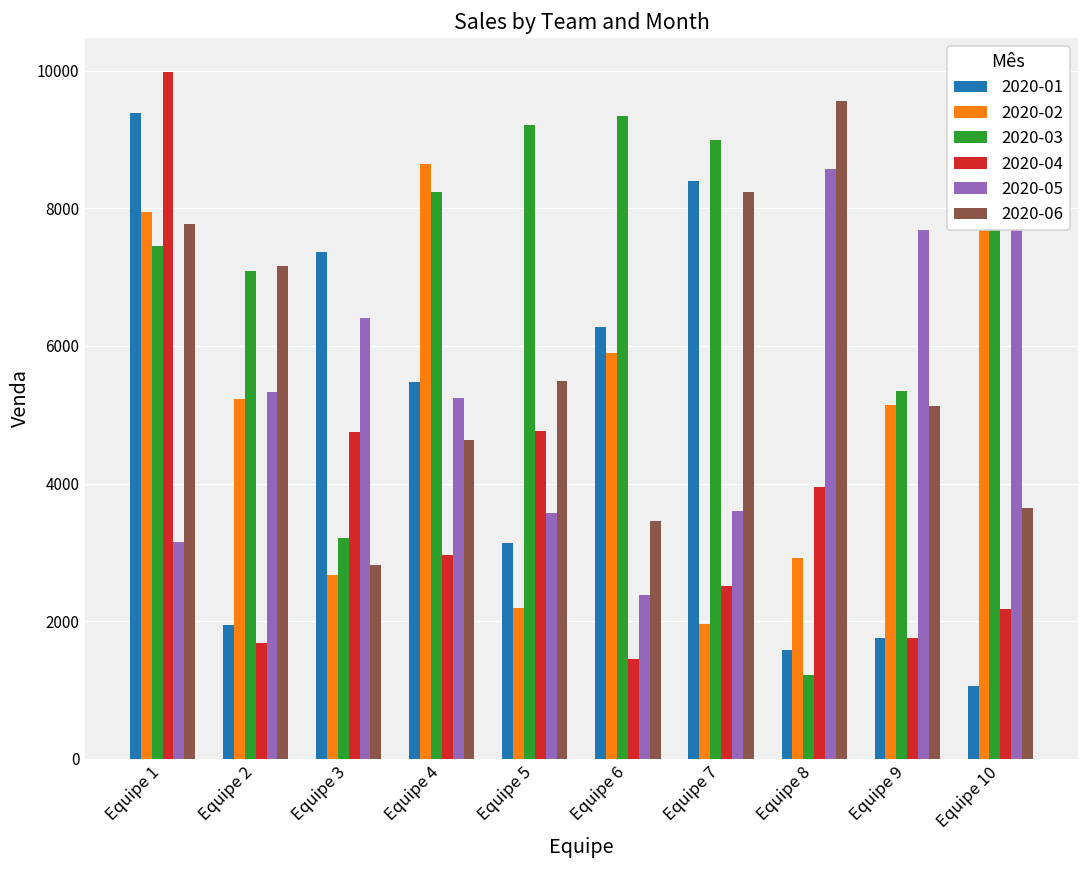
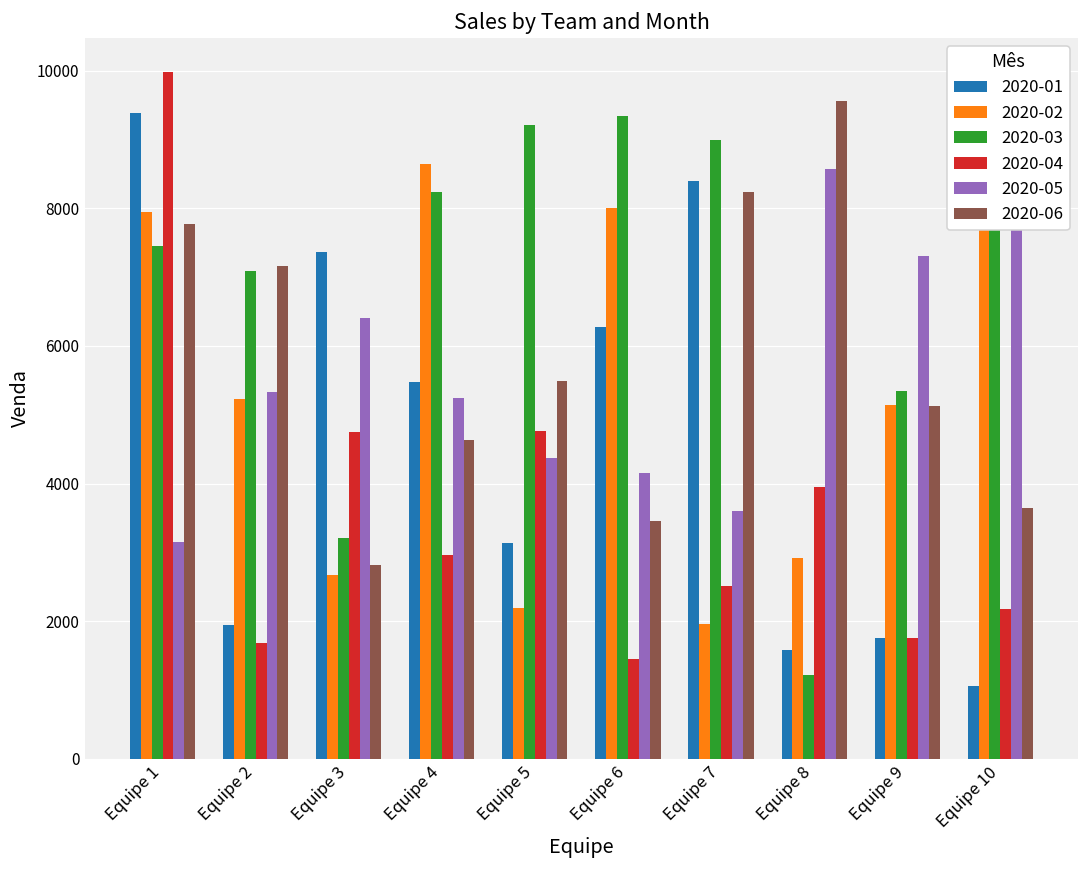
  {
    "2020-01": {
      "Equipe 1": 9400,
      "Equipe 2": 2000,
      "Equipe 3": 7400,
      "Equipe 4": 5500,
      "Equipe 5": 3100,
      "Equipe 6": 6300,
      "Equipe 7": 8400,
      "Equipe 8": 1600,
      "Equipe 9": 1800,
      "Equipe 10": 1100
    },
    "2020-02": {
      "Equipe 1": 7900,
      "Equipe 2": 5200,
      "Equipe 3": 2700,
      "Equipe 4": 8600,
      "Equipe 5": 2200,
-     "Equipe 6": 5900,
+     "Equipe 6": 8000,
      "Equipe 7": 2000,
      "Equipe 8": 2900,
      "Equipe 9": 5100
    },
    "2020-03": {
      "Equipe 1": 7500,
      "Equipe 2": 7100,
      "Equipe 3": 3200,
      "Equipe 4": 8200,
      "Equipe 5": 9200,
      "Equipe 6": 9300,
      "Equipe 7": 9000,
      "Equipe 8": 1200,
      "Equipe 9": 5300
    },
    "2020-04": {
      "Equipe 1": 10000,
      "Equipe 2": 1700,
      "Equipe 3": 4800,
      "Equipe 4": 3000,
      "Equipe 5": 4800,
      "Equipe 6": 1500,
      "Equipe 7": 2500,
      "Equipe 8": 3900,
      "Equipe 9": 1800,
      "Equipe 10": 2200
    },
    "2020-05": {
      "Equipe 1": 3200,
      "Equipe 2": 5300,
      "Equipe 3": 6400,
      "Equipe 4": 5300,
-     "Equipe 5": 3600,
-     "Equipe 6": 2400,
+     "Equipe 5": 4400,
+     "Equipe 6": 4200,
      "Equipe 7": 3600,
      "Equipe 8": 8600,
-     "Equipe 9": 7700
+     "Equipe 9": 7300
    },
    "2020-06": {
      "Equipe 1": 7800,
      "Equipe 2": 7200,
      "Equipe 3": 2800,
      "Equipe 4": 4600,
      "Equipe 5": 5500,
      "Equipe 6": 3500,
      "Equipe 7": 8200,
      "Equipe 8": 9600,
      "Equipe 9": 5100,
      "Equipe 10": 3600
    }
  }
